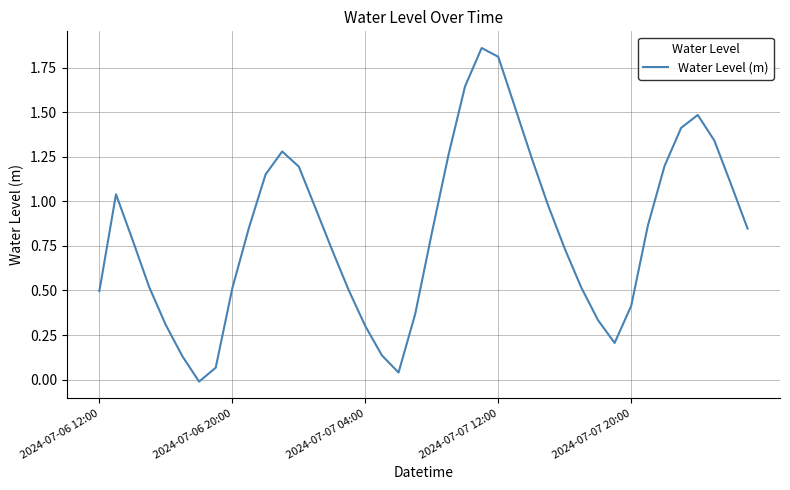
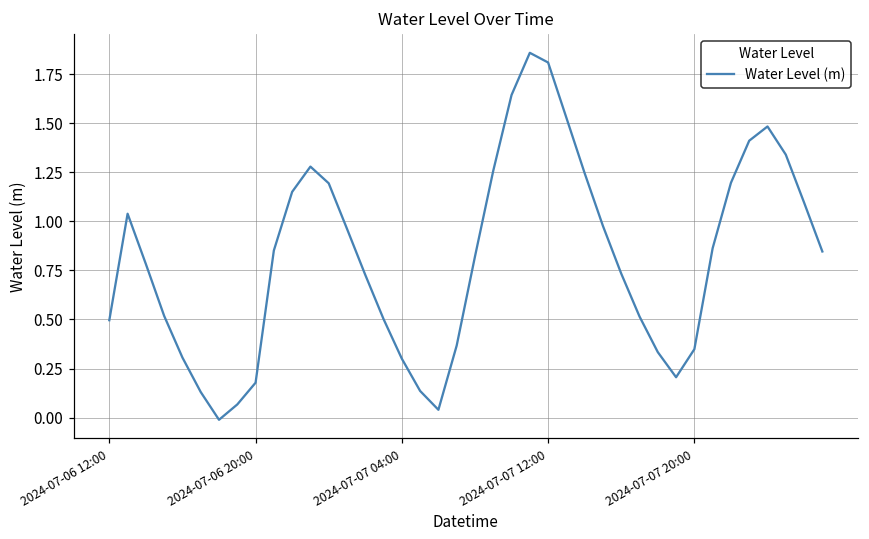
  {
    "2024-07-06 12:00": 0.50,
-   "2024-07-06 20:00": 0.51,
+   "2024-07-06 20:00": 0.18,
    "2024-07-07 04:00": 0.30,
    "2024-07-07 12:00": 1.81,
-   "2024-07-07 20:00": 0.41
+   "2024-07-07 20:00": 0.35
  }
